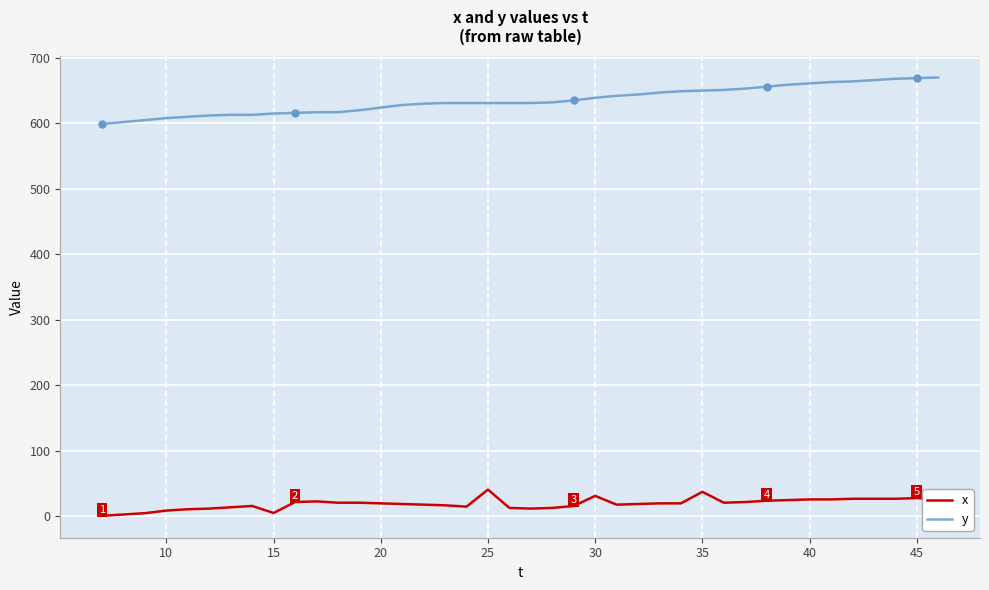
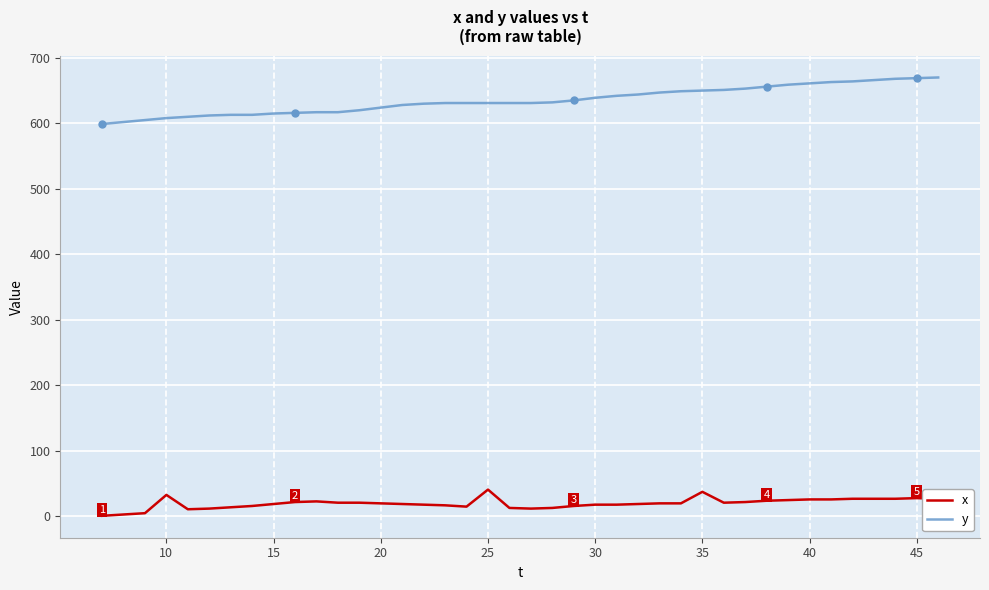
  {
    "x": {
-     "10": 10,
-     "15": 10,
+     "10": 30,
+     "15": 20,
      "20": 20,
      "25": 40,
-     "30": 30,
+     "30": 20,
      "35": 40,
      "40": 30
    }
  }
